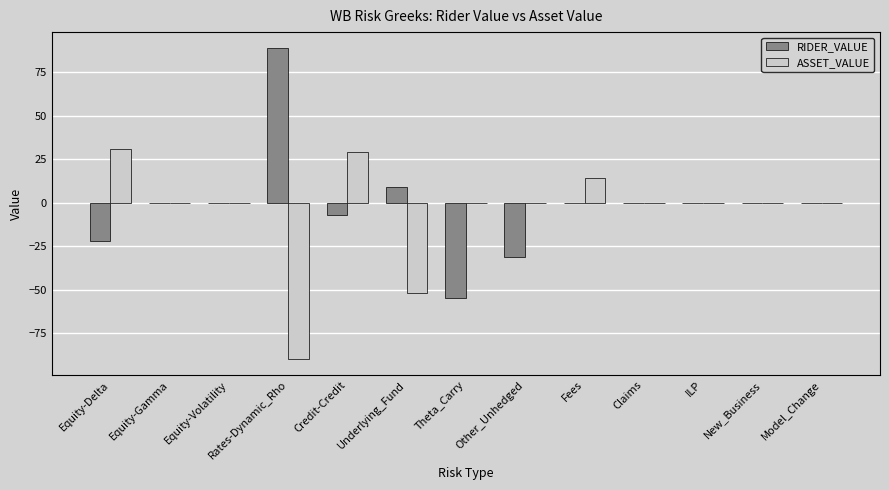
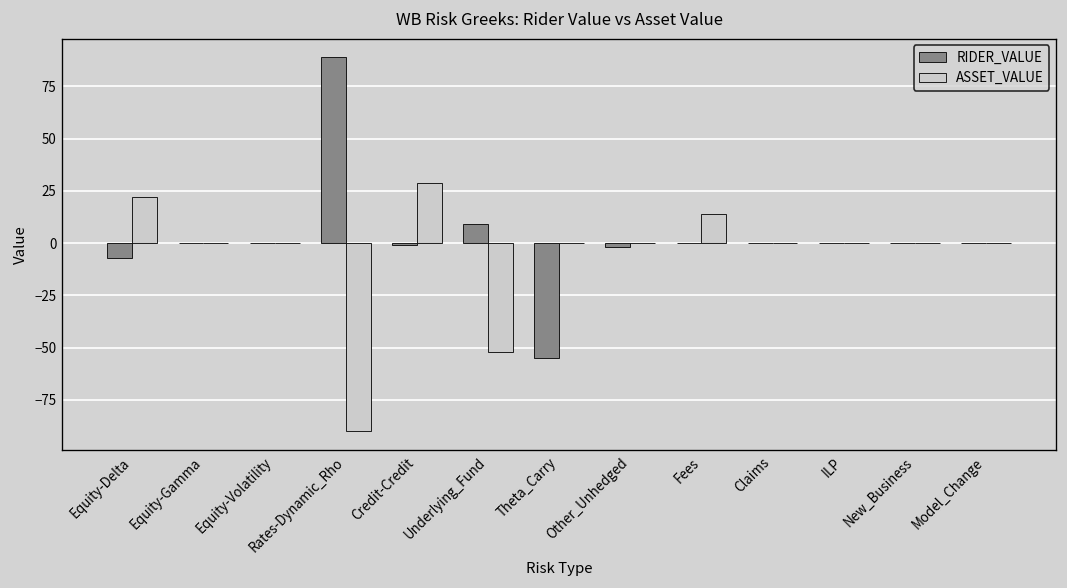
  {
    "RIDER_VALUE": {
-     "Equity-Delta": -22,
+     "Equity-Delta": -7,
      "Equity-Gamma": 0,
      "Equity-Volatility": 0,
      "Rates-Dynamic_Rho": 89,
-     "Credit-Credit": -7,
+     "Credit-Credit": -1,
      "Underlying_Fund": 9,
      "Theta_Carry": -55,
-     "Other_Unhedged": -31,
+     "Other_Unhedged": -2,
      "Fees": 0,
      "Claims": 0,
      "ILP": 0,
      "New_Business": 0,
      "Model_Change": 0
    },
    "ASSET_VALUE": {
-     "Equity-Delta": 31,
+     "Equity-Delta": 22,
      "Equity-Gamma": 0,
      "Equity-Volatility": 0,
      "Rates-Dynamic_Rho": -90,
      "Credit-Credit": 29,
      "Underlying_Fund": -52,
      "Theta_Carry": 0,
      "Other_Unhedged": 0,
      "Fees": 14,
      "Claims": 0,
      "ILP": 0,
      "New_Business": 0,
      "Model_Change": 0
    }
  }
